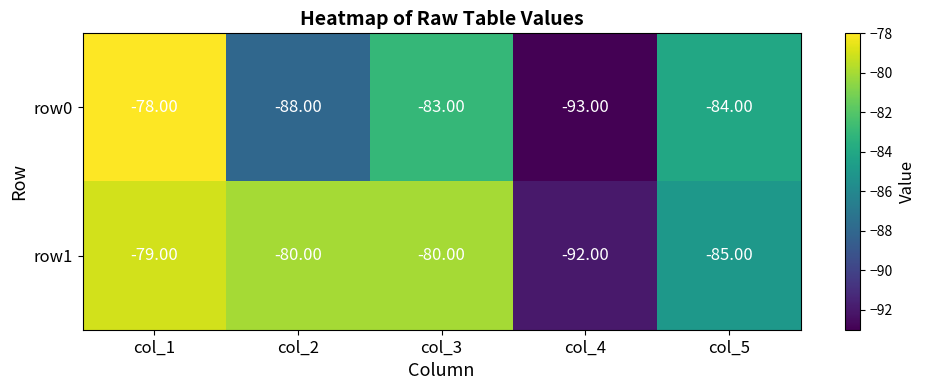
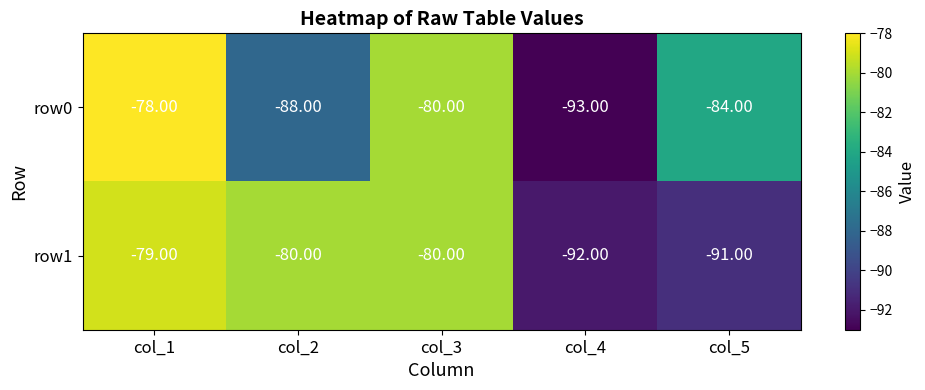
  {
    "row0": {
      "col_1": -78.00,
      "col_2": -88.00,
-     "col_3": -83.00,
+     "col_3": -80.00,
      "col_4": -93.00,
      "col_5": -84.00
    },
    "row1": {
      "col_1": -79.00,
      "col_2": -80.00,
      "col_3": -80.00,
      "col_4": -92.00,
-     "col_5": -85.00
+     "col_5": -91.00
    }
  }
